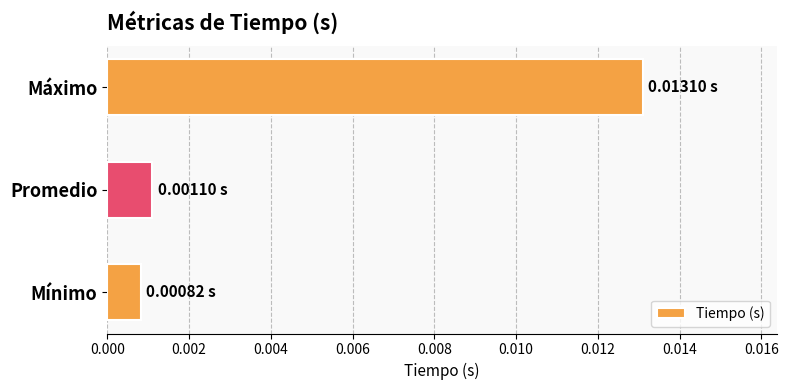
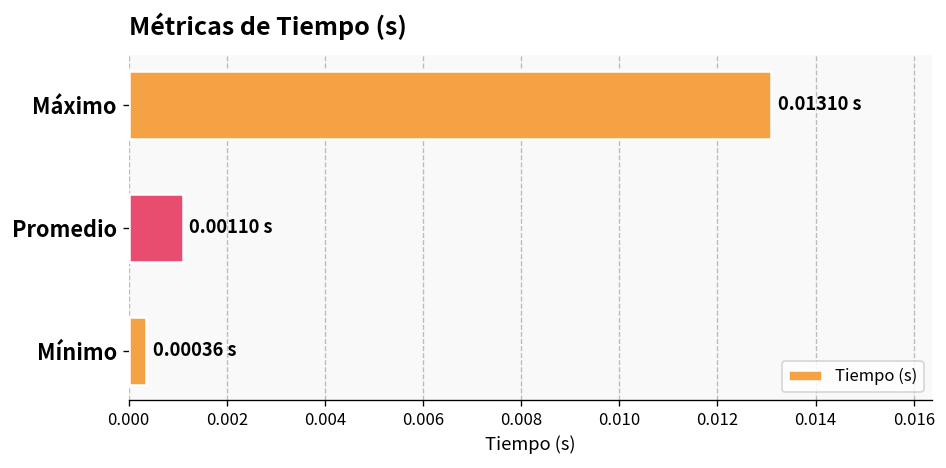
  {
    "Máximo": 0.01310,
    "Promedio": 0.00110,
-   "Mínimo": 0.00082
+   "Mínimo": 0.00036
  }
